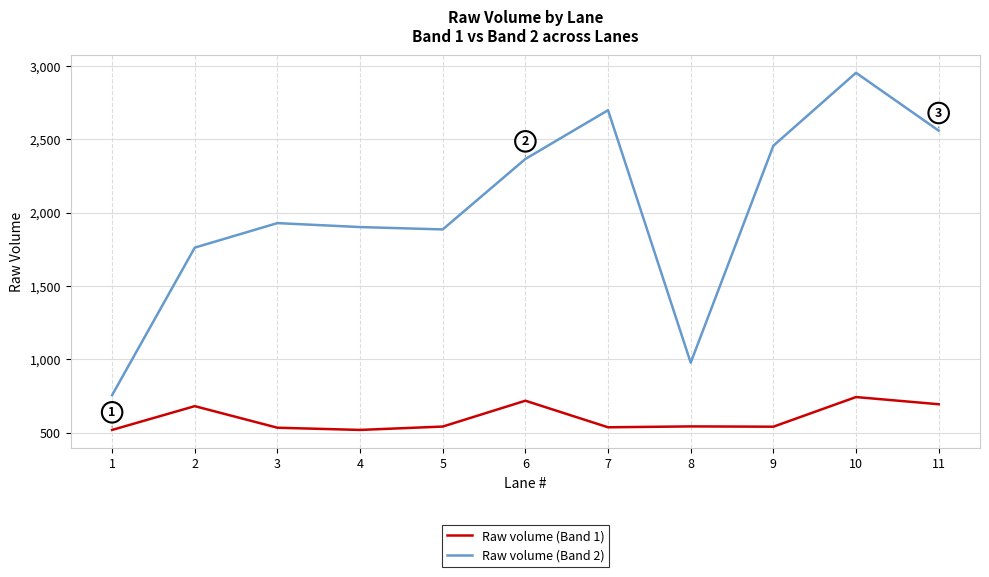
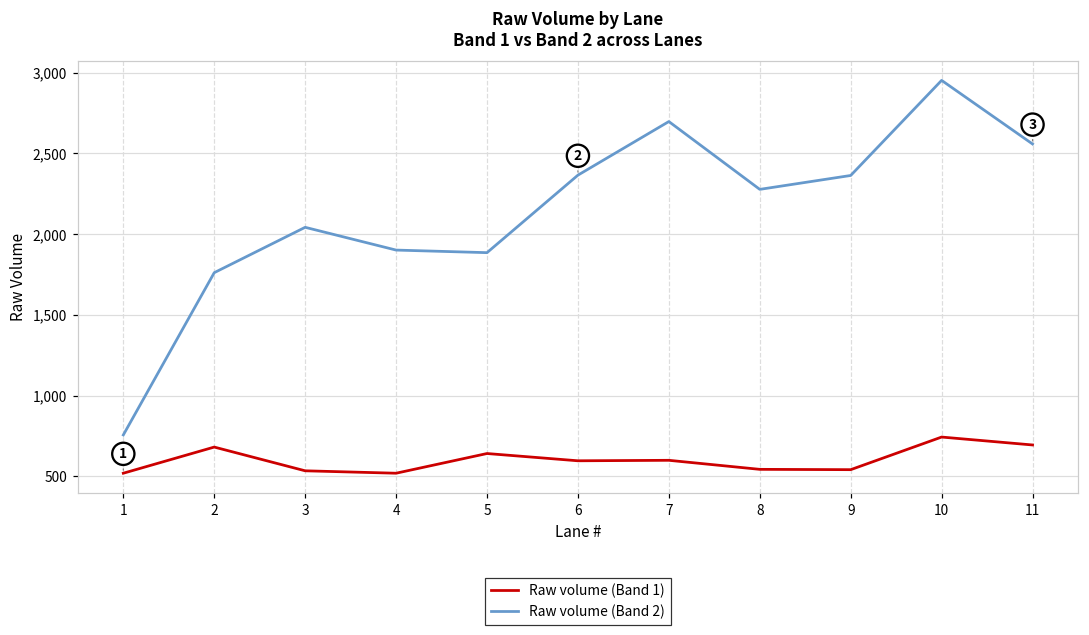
  {
    "Raw volume (Band 1)": {
      "2": "680",
      "3": "530",
      "4": "520",
-     "5": "540",
-     "6": "720",
-     "7": "540",
+     "5": "640",
+     "6": "600",
+     "7": "600",
      "8": "540",
      "9": "540",
      "10": "740",
      "11": "690"
    },
    "Raw volume (Band 2)": {
      "1": "760",
      "2": "1,760",
-     "3": "1,930",
+     "3": "2,040",
      "4": "1,900",
      "5": "1,890",
      "7": "2,700",
-     "8": "980",
-     "9": "2,460",
+     "8": "2,280",
+     "9": "2,360",
      "10": "2,950"
    }
  }
